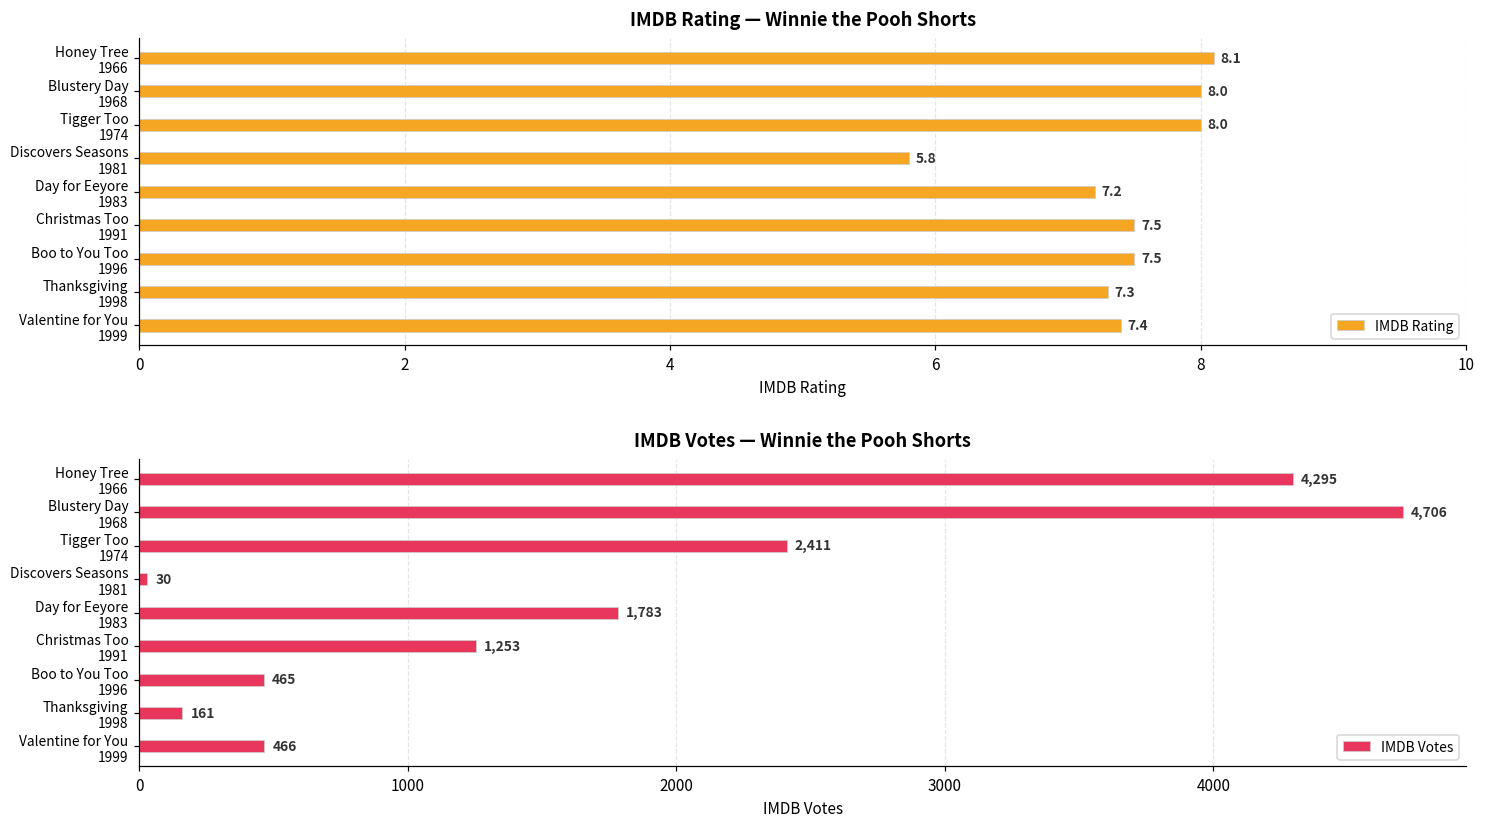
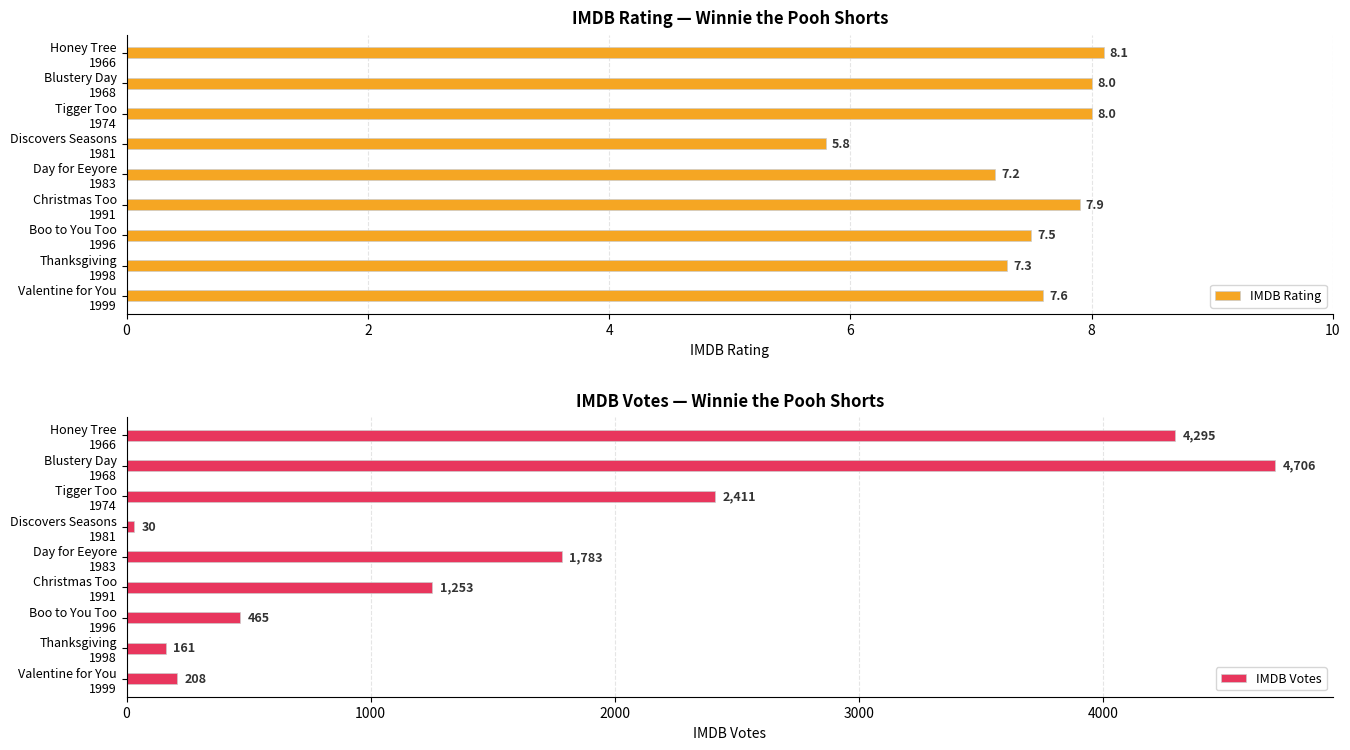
  {
    "IMDB Rating — Winnie the Pooh Shorts": {
      "Honey Tree 1966": "8.1",
      "Blustery Day 1968": "8.0",
      "Tigger Too 1974": "8.0",
      "Discovers Seasons 1981": "5.8",
      "Day for Eeyore 1983": "7.2",
-     "Christmas Too 1991": "7.5",
+     "Christmas Too 1991": "7.9",
      "Boo to You Too 1996": "7.5",
      "Thanksgiving 1998": "7.3",
-     "Valentine for You 1999": "7.4"
+     "Valentine for You 1999": "7.6"
    },
    "IMDB Votes — Winnie the Pooh Shorts": {
      "Honey Tree 1966": "4,295",
      "Blustery Day 1968": "4,706",
      "Tigger Too 1974": "2,411",
      "Discovers Seasons 1981": "30",
      "Day for Eeyore 1983": "1,783",
      "Christmas Too 1991": "1,253",
      "Boo to You Too 1996": "465",
      "Thanksgiving 1998": "161",
-     "Valentine for You 1999": "466"
+     "Valentine for You 1999": "208"
    }
  }
